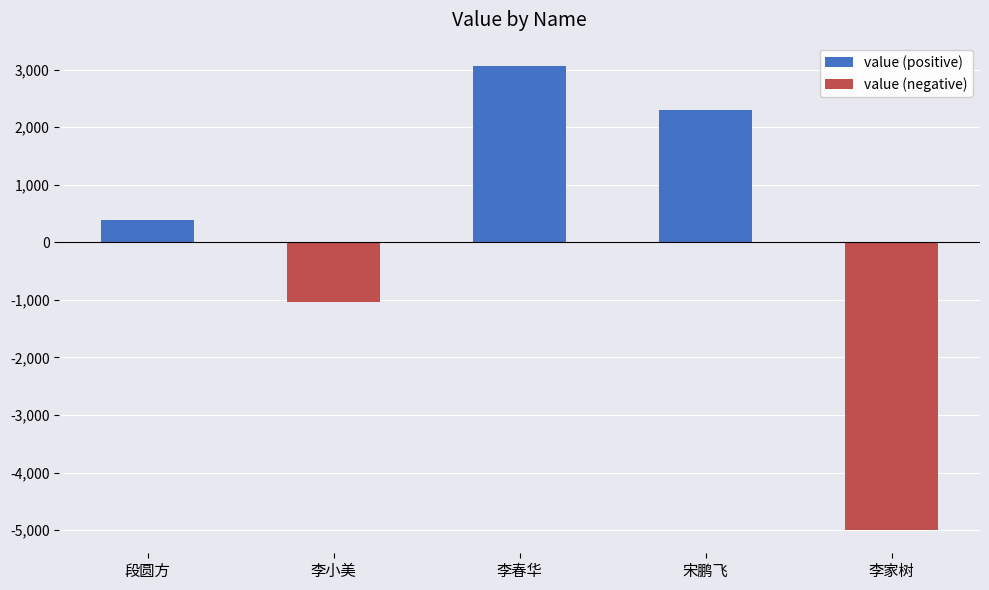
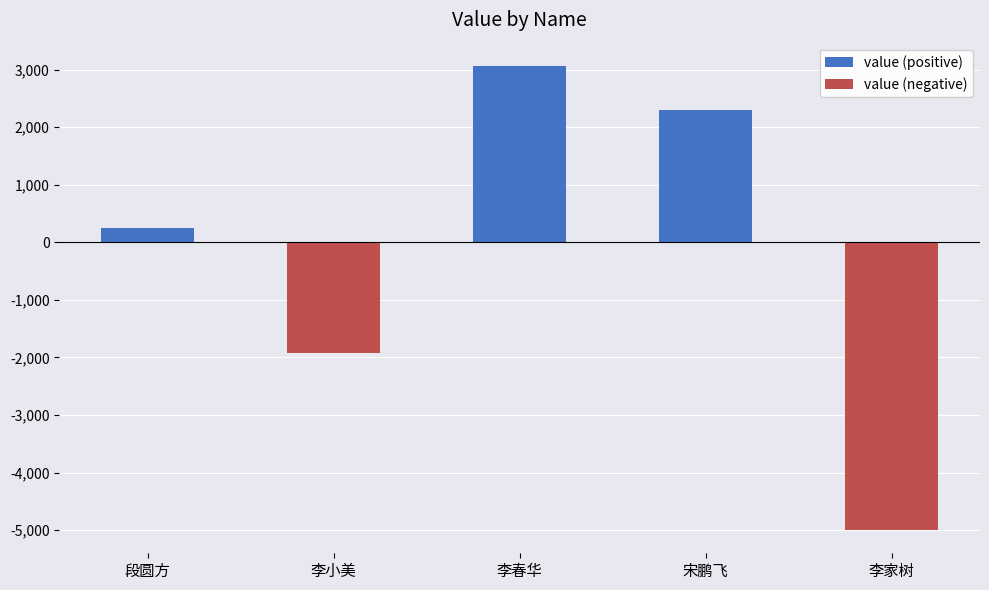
  {
    "value (positive)": {
-     "段圆方": "400",
+     "段圆方": "300",
      "李小美": "0",
      "李春华": "3,100",
      "宋鹏飞": "2,300",
      "李家树": "0"
    },
    "value (negative)": {
      "段圆方": "0",
-     "李小美": "-1,000",
+     "李小美": "-1,900",
      "李春华": "0",
      "宋鹏飞": "0",
      "李家树": "-5,000"
    }
  }
